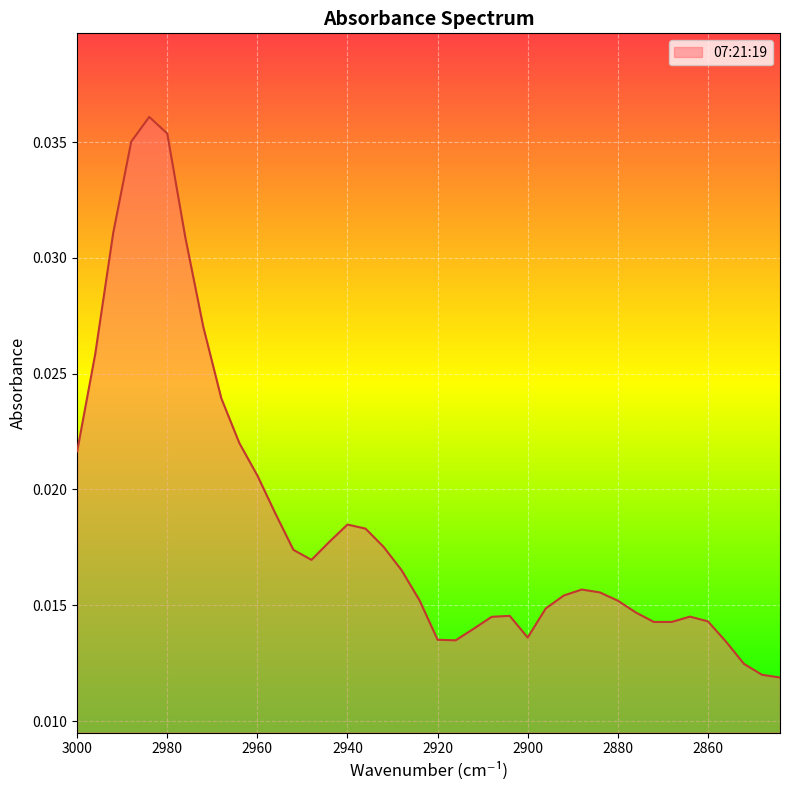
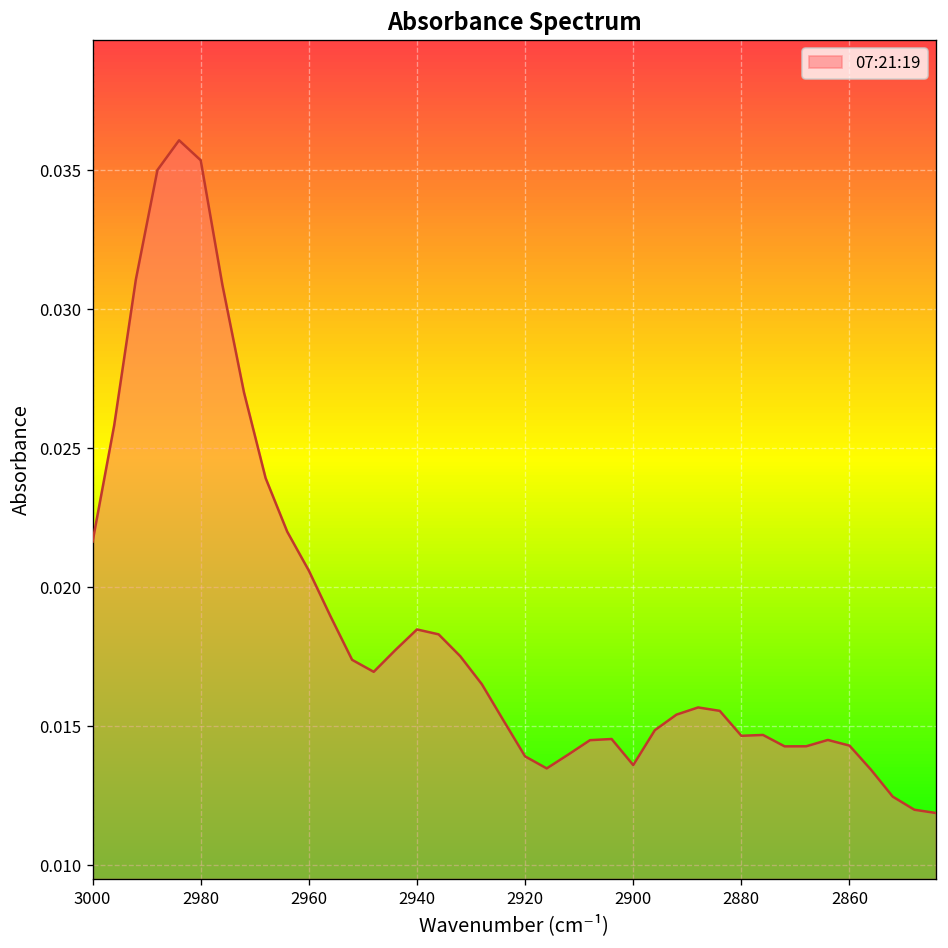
  {
    "3000": 0.0216,
    "2980": 0.0354,
    "2960": 0.0206,
    "2940": 0.0185,
-   "2920": 0.0135,
+   "2920": 0.0139,
    "2900": 0.0136,
-   "2880": 0.0152,
+   "2880": 0.0147,
    "2860": 0.0143
  }
